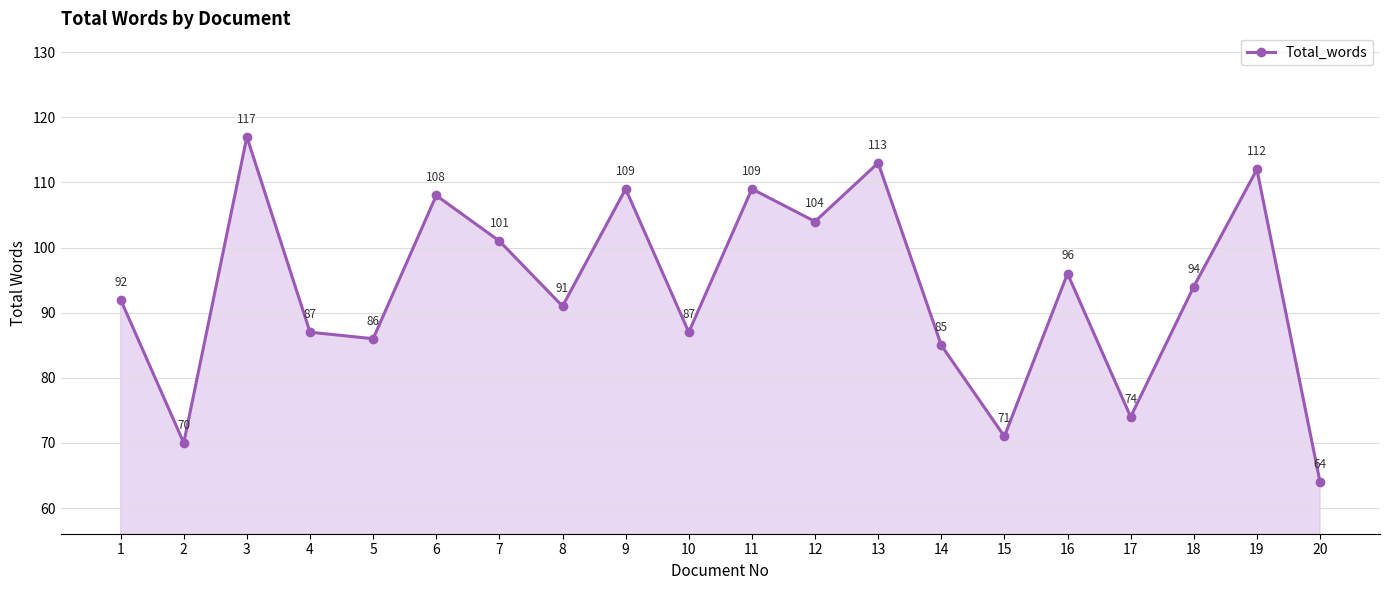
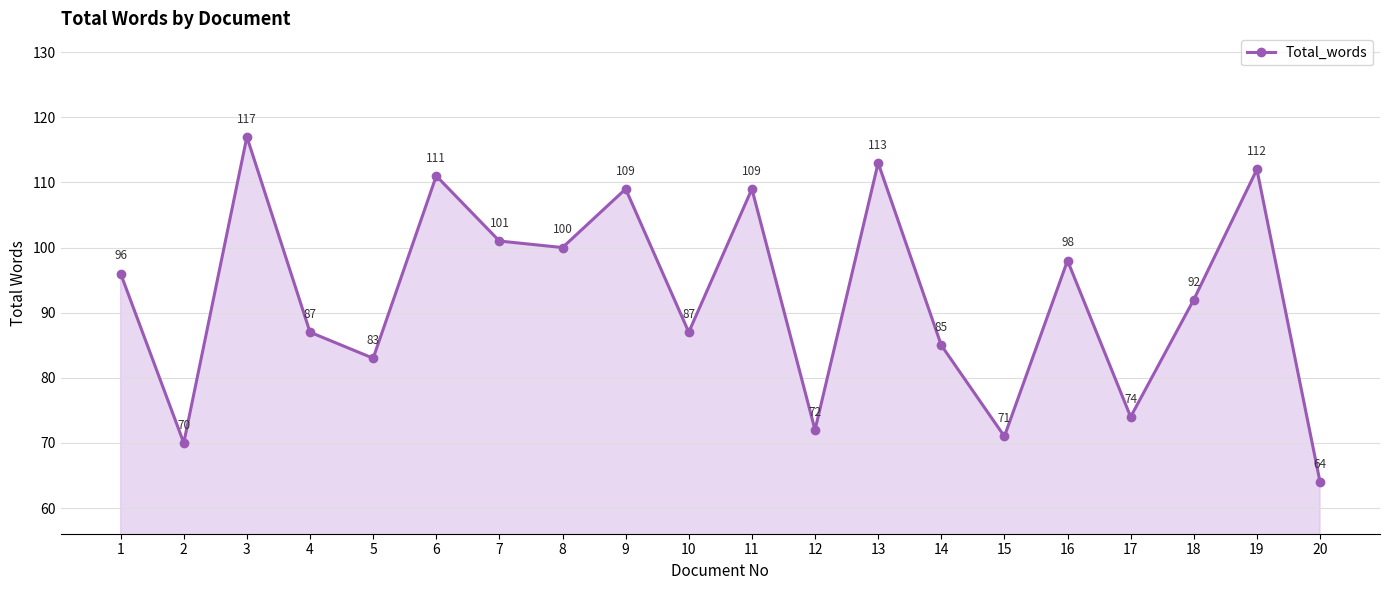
  {
-   "1": 92,
+   "1": 96,
    "2": 70,
    "3": 117,
    "4": 87,
-   "5": 86,
-   "6": 108,
+   "5": 83,
+   "6": 111,
    "7": 101,
-   "8": 91,
+   "8": 100,
    "9": 109,
    "10": 87,
    "11": 109,
-   "12": 104,
+   "12": 72,
    "13": 113,
    "14": 85,
    "15": 71,
-   "16": 96,
+   "16": 98,
    "17": 74,
-   "18": 94,
+   "18": 92,
    "19": 112,
    "20": 64
  }
